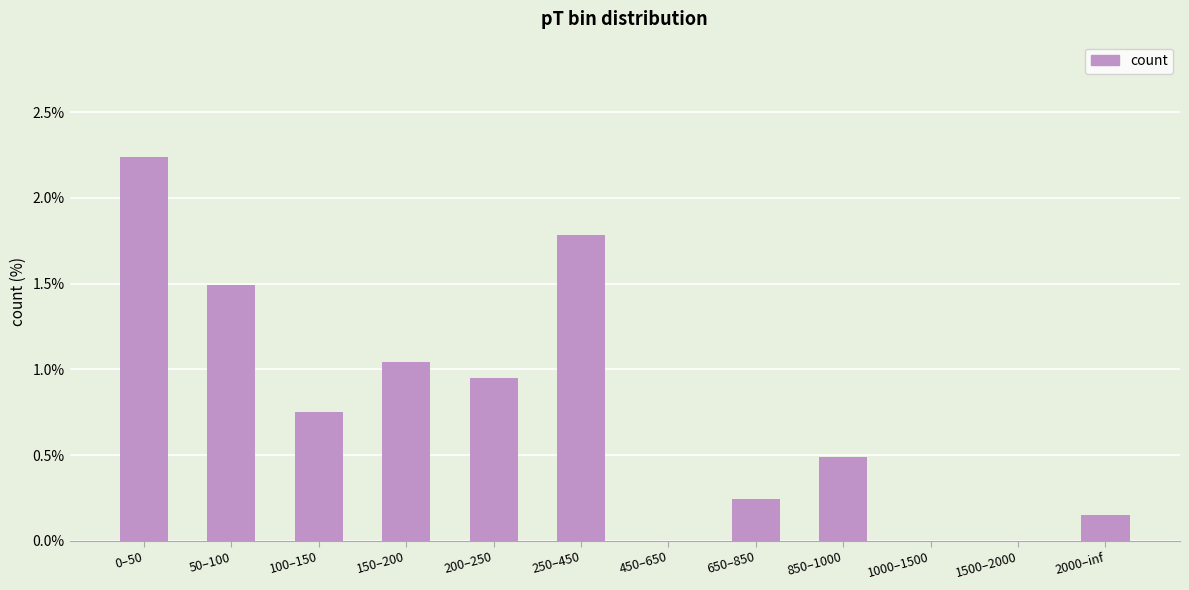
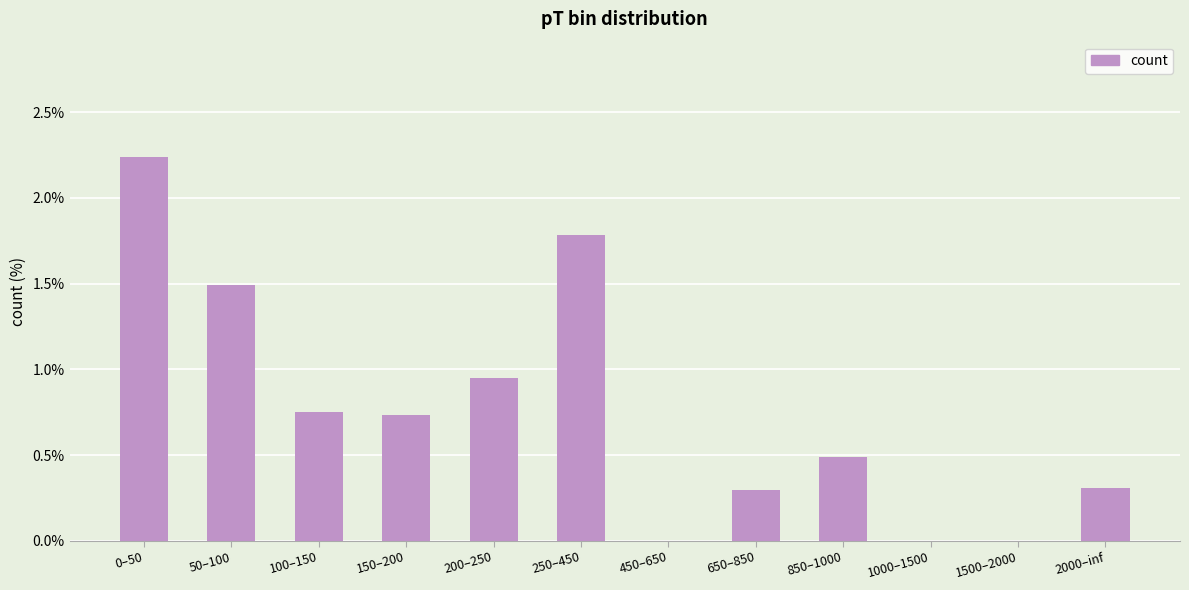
  {
    "0–50": "2.24%",
    "50–100": "1.49%",
    "100–150": "0.75%",
-   "150–200": "1.05%",
+   "150–200": "0.73%",
    "200–250": "0.95%",
    "250–450": "1.79%",
    "450–650": "0.00%",
-   "650–850": "0.24%",
+   "650–850": "0.30%",
    "850–1000": "0.49%",
    "1000–1500": "0.00%",
    "1500–2000": "0.00%",
-   "2000–inf": "0.15%"
+   "2000–inf": "0.31%"
  }
